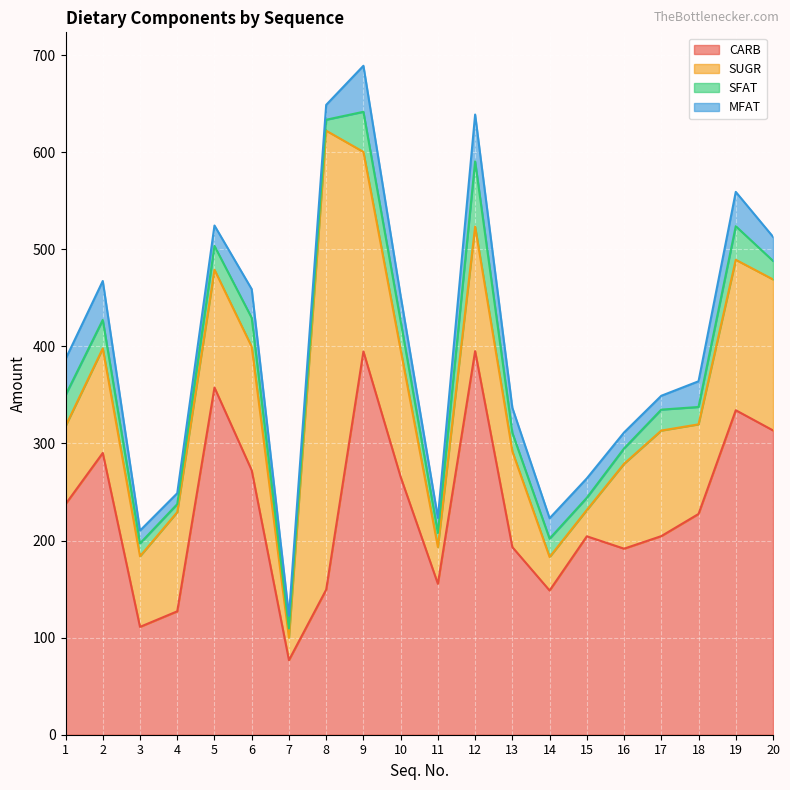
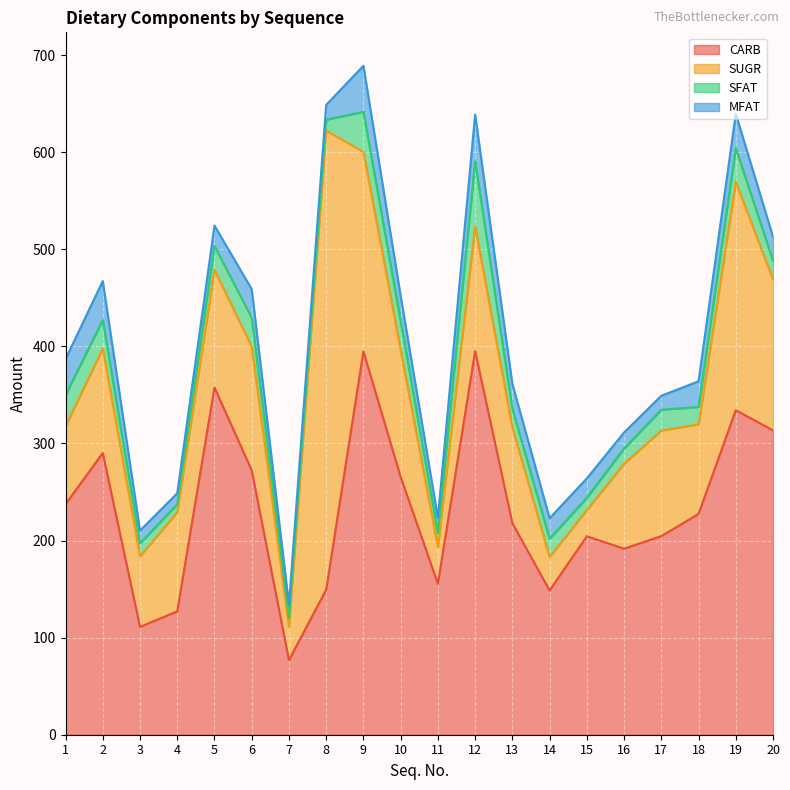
  {
    "CARB": {
      "1": 240,
      "2": 290,
      "3": 110,
      "4": 130,
      "5": 360,
      "6": 270,
      "7": 80,
      "8": 150,
      "9": 390,
      "10": 270,
      "11": 160,
      "12": 400,
-     "13": 190,
+     "13": 220,
      "14": 150,
      "15": 200,
      "16": 190,
      "17": 200,
      "18": 230,
      "19": 330,
      "20": 310
    },
    "SUGR": {
      "1": 80,
      "2": 110,
      "3": 70,
      "4": 100,
      "5": 120,
      "6": 130,
-     "7": 20,
+     "7": 30,
      "8": 470,
      "9": 210,
      "10": 130,
      "11": 40,
      "12": 130,
      "13": 100,
      "14": 30,
      "15": 30,
      "16": 90,
      "17": 110,
      "18": 90,
-     "19": 150,
+     "19": 240,
      "20": 160
    },
    "SFAT": {
      "1": 30,
      "2": 30,
      "3": 10,
      "4": 10,
      "5": 20,
      "6": 30,
      "7": 10,
      "8": 10,
      "9": 40,
      "10": 30,
      "11": 10,
      "12": 70,
      "13": 20,
      "14": 20,
      "15": 10,
      "16": 20,
      "17": 20,
      "18": 20,
      "19": 30,
      "20": 20
    },
    "MFAT": {
      "1": 40,
      "2": 40,
      "3": 10,
      "4": 10,
      "5": 20,
      "6": 30,
      "7": 10,
      "8": 20,
      "9": 50,
      "10": 30,
      "11": 20,
      "12": 50,
      "13": 30,
      "14": 20,
      "15": 20,
      "16": 20,
      "17": 10,
      "18": 30,
      "20": 20
    }
  }
